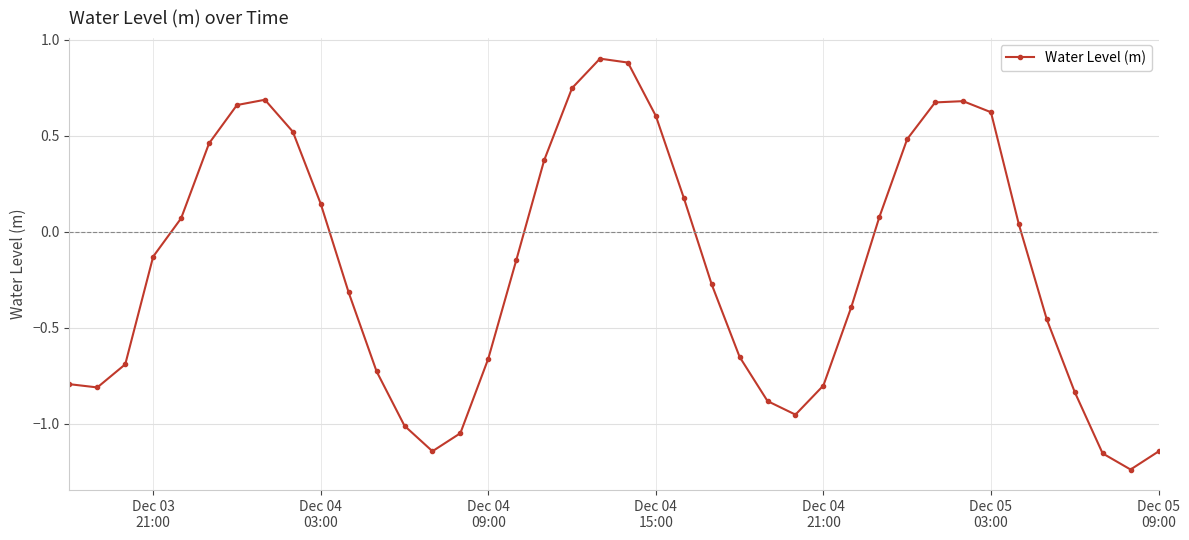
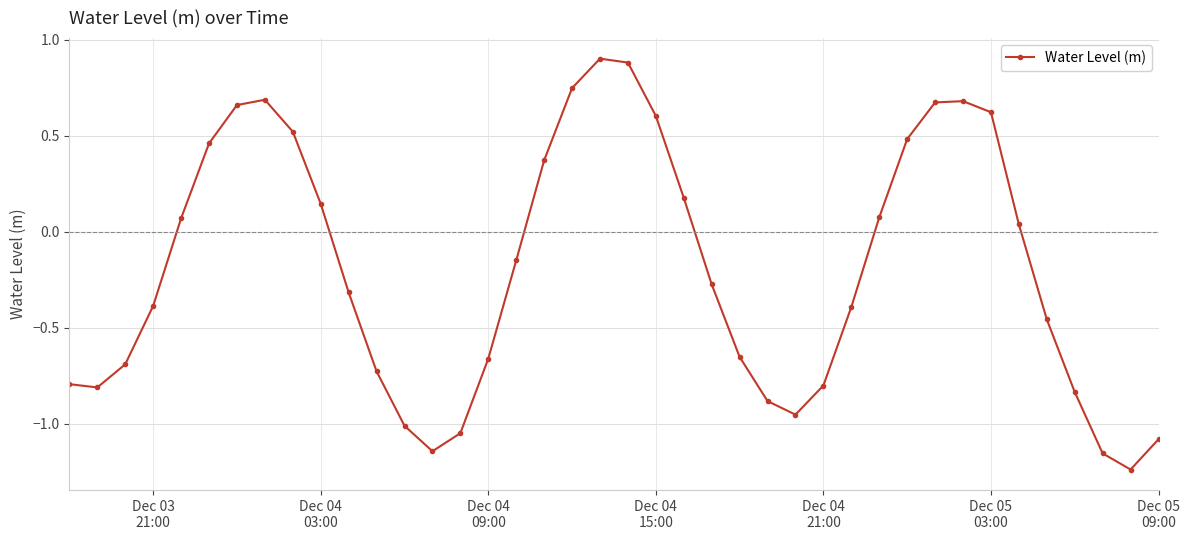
  {
-   "Dec 03 21:00": -0.13,
+   "Dec 03 21:00": -0.39,
    "Dec 04 03:00": 0.15,
    "Dec 04 09:00": -0.66,
    "Dec 04 15:00": 0.60,
    "Dec 04 21:00": -0.80,
    "Dec 05 03:00": 0.62,
-   "Dec 05 09:00": -1.14
+   "Dec 05 09:00": -1.08
  }
